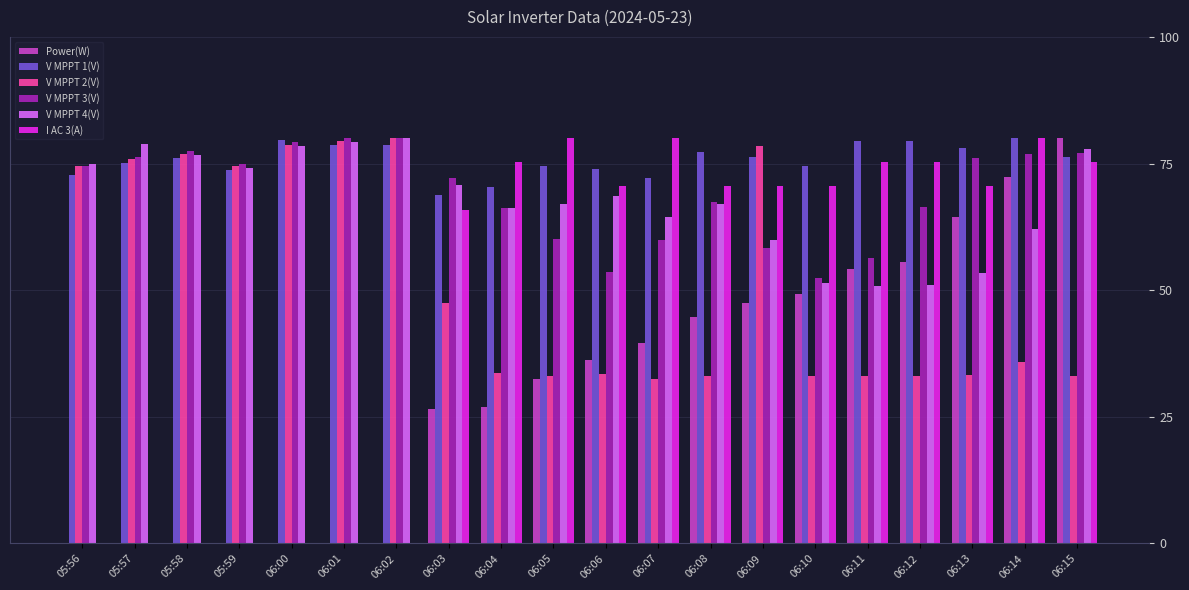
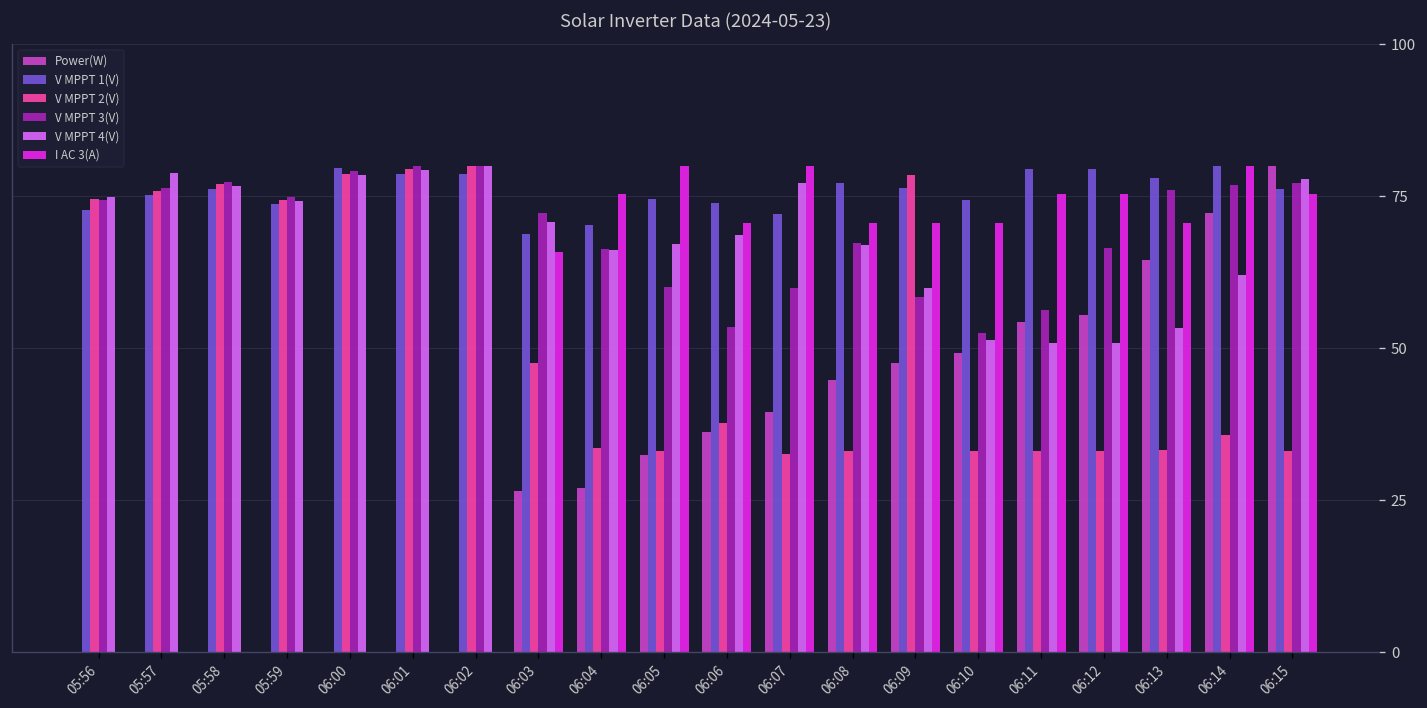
  {
    "V MPPT 1(V)": {
      "05:56": 73,
      "05:57": 75,
      "05:58": 76,
      "05:59": 74,
      "06:00": 80,
      "06:01": 79,
      "06:02": 79,
      "06:03": 69,
      "06:04": 70,
      "06:05": 75,
      "06:06": 74,
      "06:07": 72,
      "06:08": 77,
      "06:09": 76,
      "06:10": 74,
      "06:11": 80,
      "06:12": 80,
      "06:13": 78,
      "06:14": 80,
      "06:15": 76
    },
    "V MPPT 2(V)": {
      "05:56": 75,
      "05:57": 76,
      "05:58": 77,
      "05:59": 74,
      "06:00": 79,
      "06:01": 80,
      "06:02": 80,
      "06:03": 48,
      "06:04": 34,
      "06:05": 33,
-     "06:06": 33,
+     "06:06": 38,
      "06:07": 33,
      "06:08": 33,
      "06:09": 78,
      "06:10": 33,
      "06:11": 33,
      "06:12": 33,
      "06:13": 33,
      "06:14": 36,
      "06:15": 33
    },
    "V MPPT 4(V)": {
      "05:56": 75,
      "05:57": 79,
      "05:58": 77,
      "05:59": 74,
      "06:00": 79,
      "06:01": 79,
      "06:02": 80,
      "06:03": 71,
      "06:04": 66,
      "06:05": 67,
      "06:06": 69,
-     "06:07": 64,
+     "06:07": 77,
      "06:08": 67,
      "06:09": 60,
      "06:10": 51,
      "06:11": 51,
      "06:12": 51,
      "06:13": 53,
      "06:14": 62,
      "06:15": 78
    }
  }
